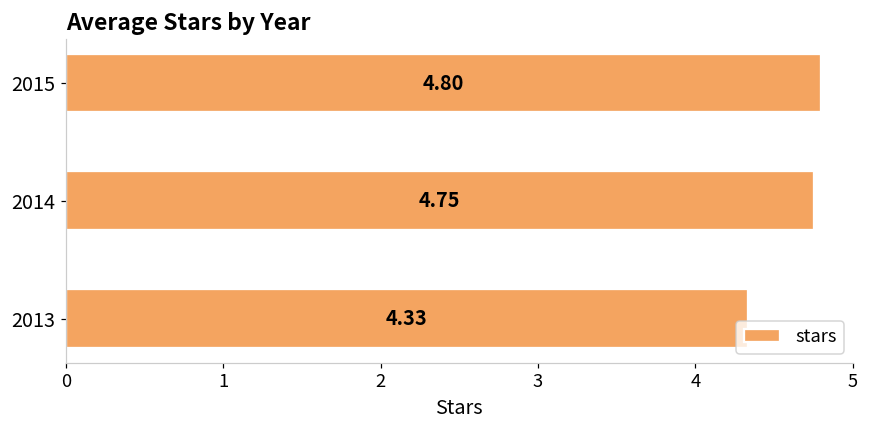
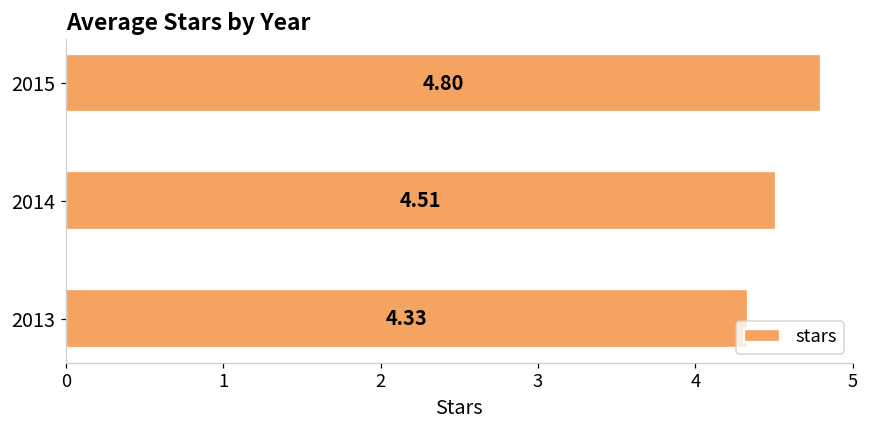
  {
    "2015": 4.80,
-   "2014": 4.75,
+   "2014": 4.51,
    "2013": 4.33
  }
